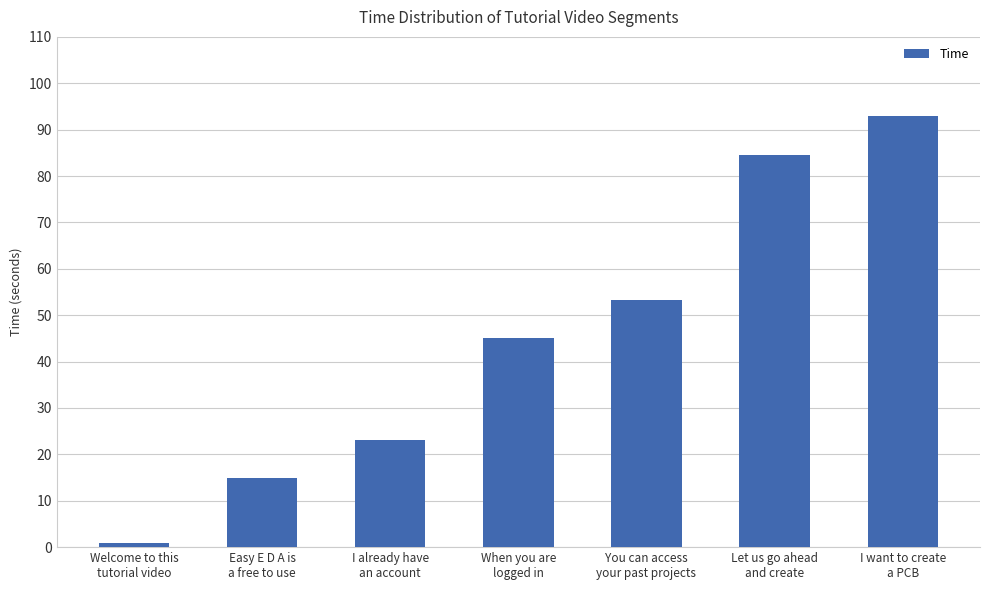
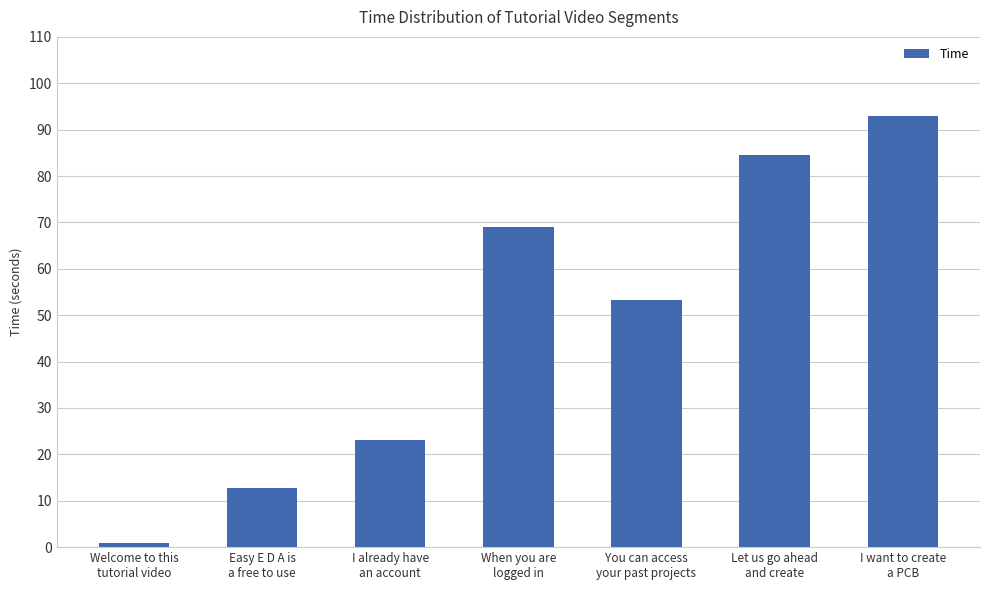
  {
    "Welcome to this tutorial video": 1,
-   "Easy E D A is a free to use": 15,
+   "Easy E D A is a free to use": 13,
    "I already have an account": 23,
-   "When you are logged in": 45,
+   "When you are logged in": 69,
    "You can access your past projects": 53,
    "Let us go ahead and create": 85,
    "I want to create a PCB": 93
  }
